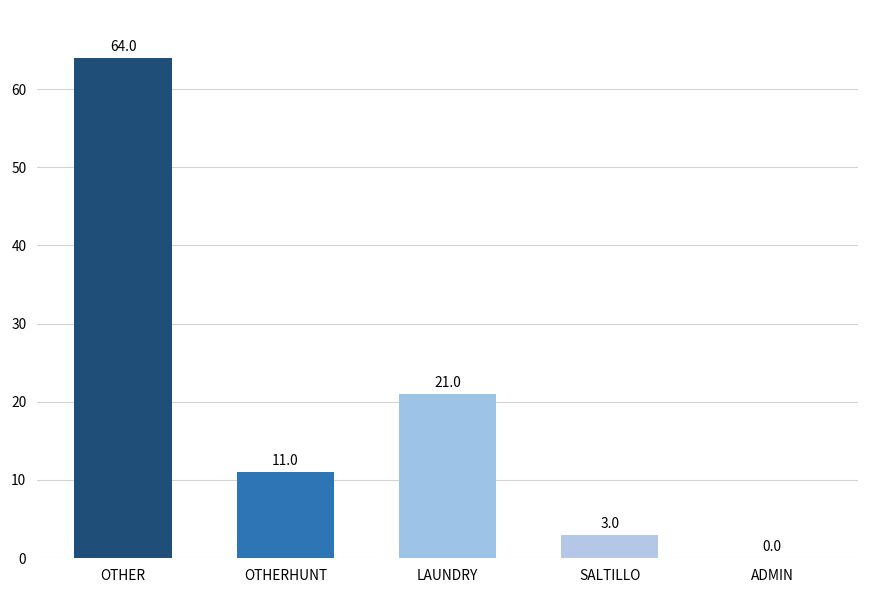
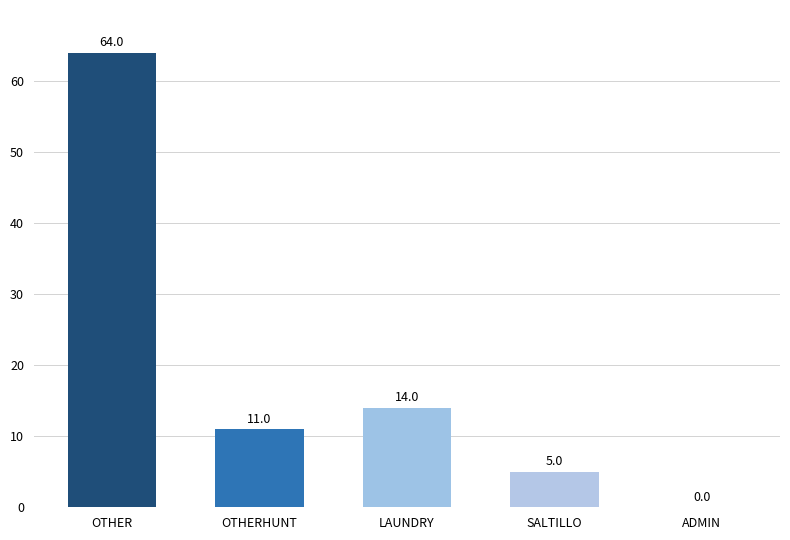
  {
    "OTHER": 64.0,
    "OTHERHUNT": 11.0,
-   "LAUNDRY": 21.0,
-   "SALTILLO": 3.0,
+   "LAUNDRY": 14.0,
+   "SALTILLO": 5.0,
    "ADMIN": 0.0
  }
